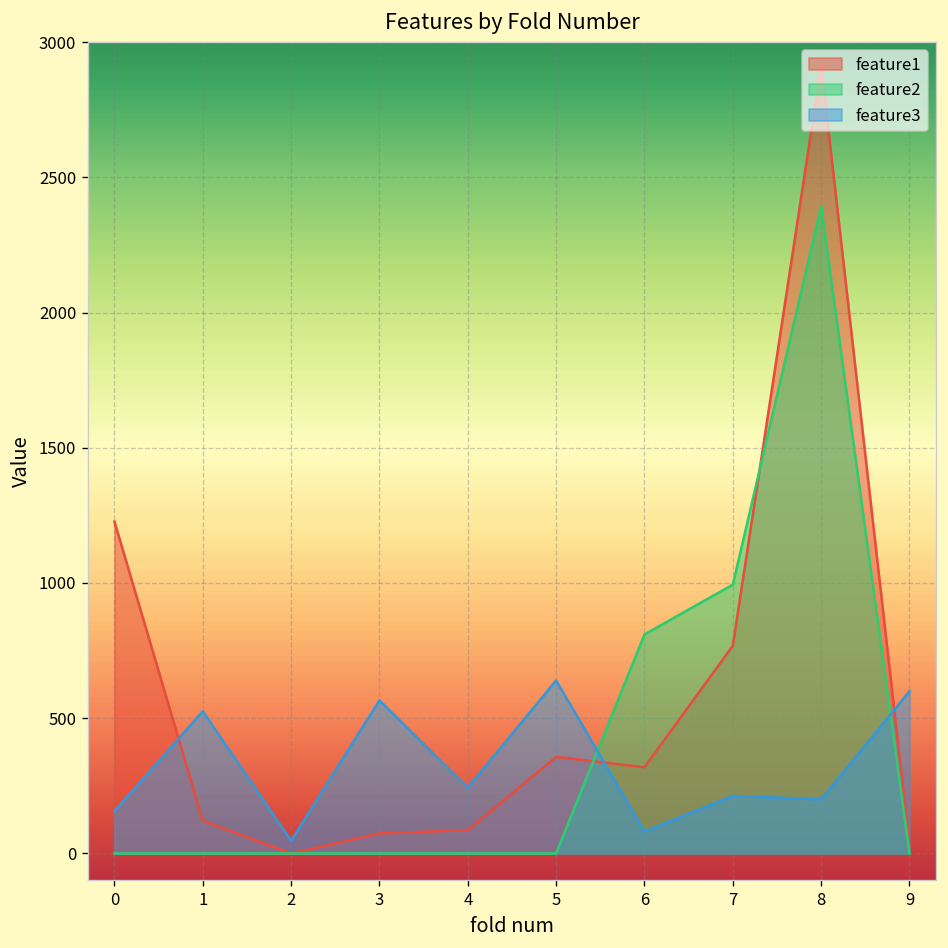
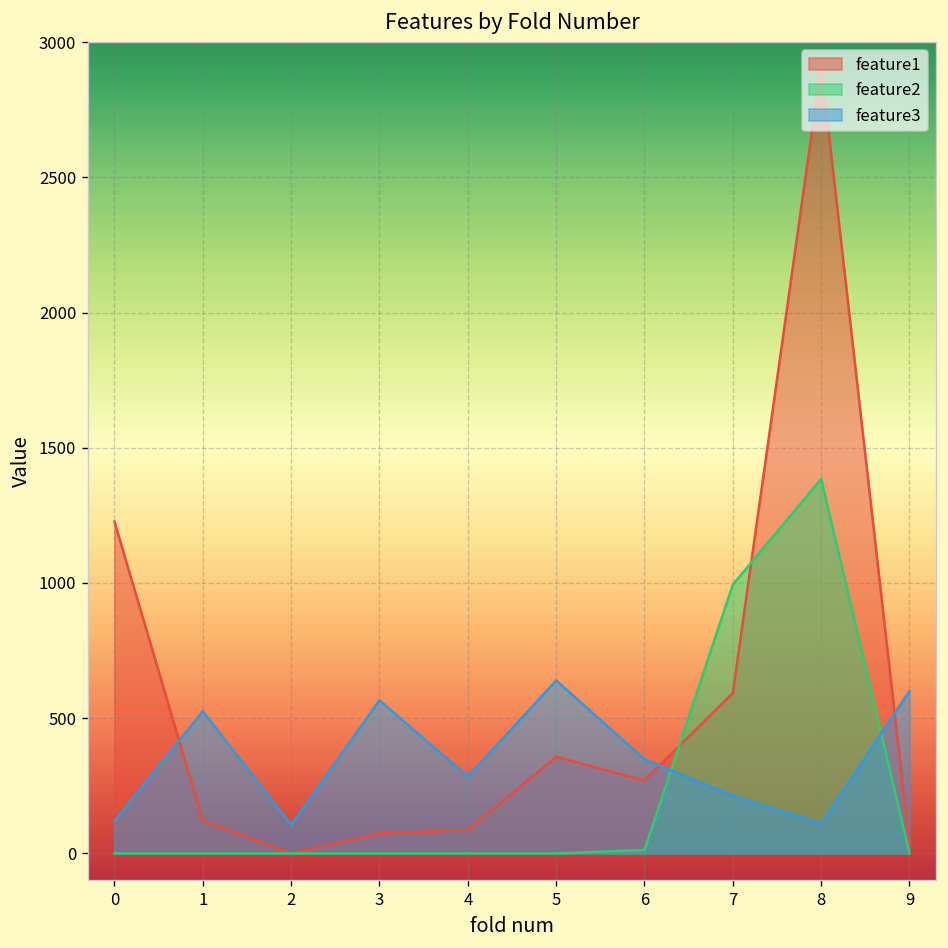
  {
    "feature1": {
      "0": 1230,
      "1": 120,
      "3": 70,
      "4": 90,
      "5": 360,
-     "6": 320,
-     "7": 770,
+     "6": 270,
+     "7": 590,
      "9": 30
    },
    "feature2": {
      "0": 0,
      "1": 0,
      "3": 0,
      "4": 0,
      "5": 0,
-     "6": 810,
+     "6": 10,
      "7": 990,
-     "8": 2390,
+     "8": 1380,
      "9": 0
    },
    "feature3": {
-     "0": 160,
+     "0": 120,
      "1": 530,
-     "2": 50,
+     "2": 110,
      "3": 570,
-     "4": 240,
+     "4": 280,
      "5": 640,
-     "6": 80,
+     "6": 350,
      "7": 210,
-     "8": 200,
+     "8": 110,
      "9": 600
    }
  }
